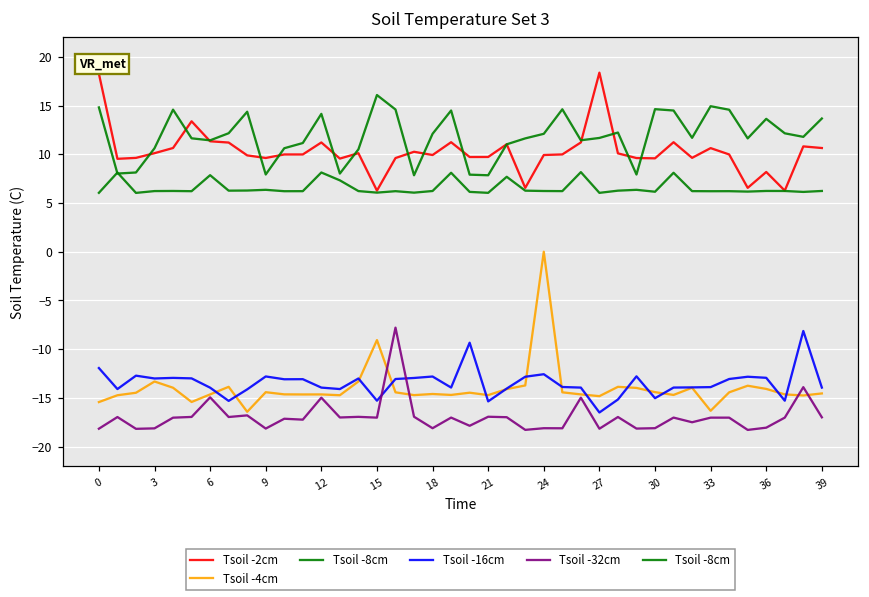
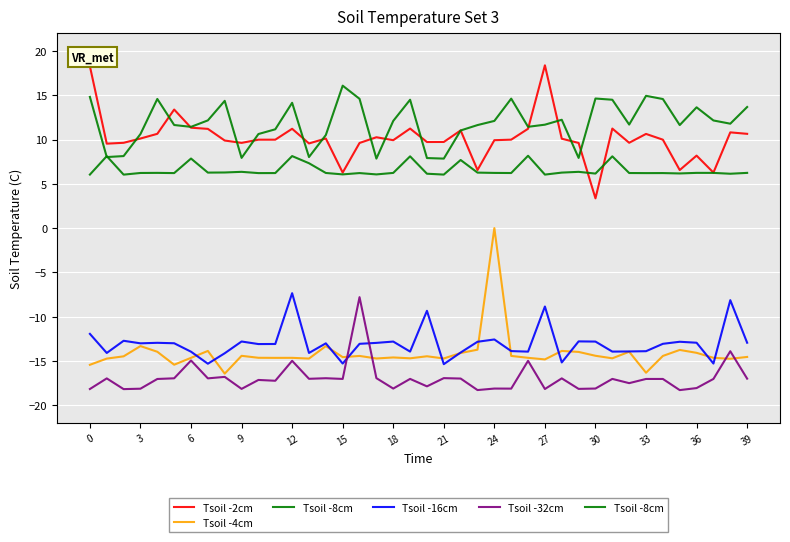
  {
    "Tsoil -2cm": {
      "3": 10,
      "9": 10,
      "12": 11,
      "18": 10,
      "21": 10,
      "24": 10,
      "27": 18,
-     "30": 10,
+     "30": 3,
      "33": 11,
      "36": 8,
      "39": 11
    },
    "Tsoil -4cm": {
      "0": -15,
      "3": -13,
      "6": -15,
      "9": -14,
      "12": -15,
-     "15": -9,
+     "15": -15,
      "18": -15,
      "21": -15,
      "24": 0,
      "27": -15,
      "30": -14,
      "33": -16,
      "36": -14,
      "39": -15
    },
    "Tsoil -16cm": {
      "0": -12,
      "3": -13,
      "6": -14,
      "9": -13,
-     "12": -14,
+     "12": -7,
      "15": -15,
      "18": -13,
      "21": -15,
      "24": -13,
-     "27": -16,
-     "30": -15,
+     "27": -9,
+     "30": -13,
      "33": -14,
      "36": -13,
-     "39": -14
+     "39": -13
    },
    "Tsoil -32cm": {
      "0": -18,
      "3": -18,
      "6": -15,
      "9": -18,
      "12": -15,
      "15": -17,
      "18": -18,
      "21": -17,
      "24": -18,
      "27": -18,
      "30": -18,
      "33": -17,
      "36": -18,
      "39": -17
    }
  }
